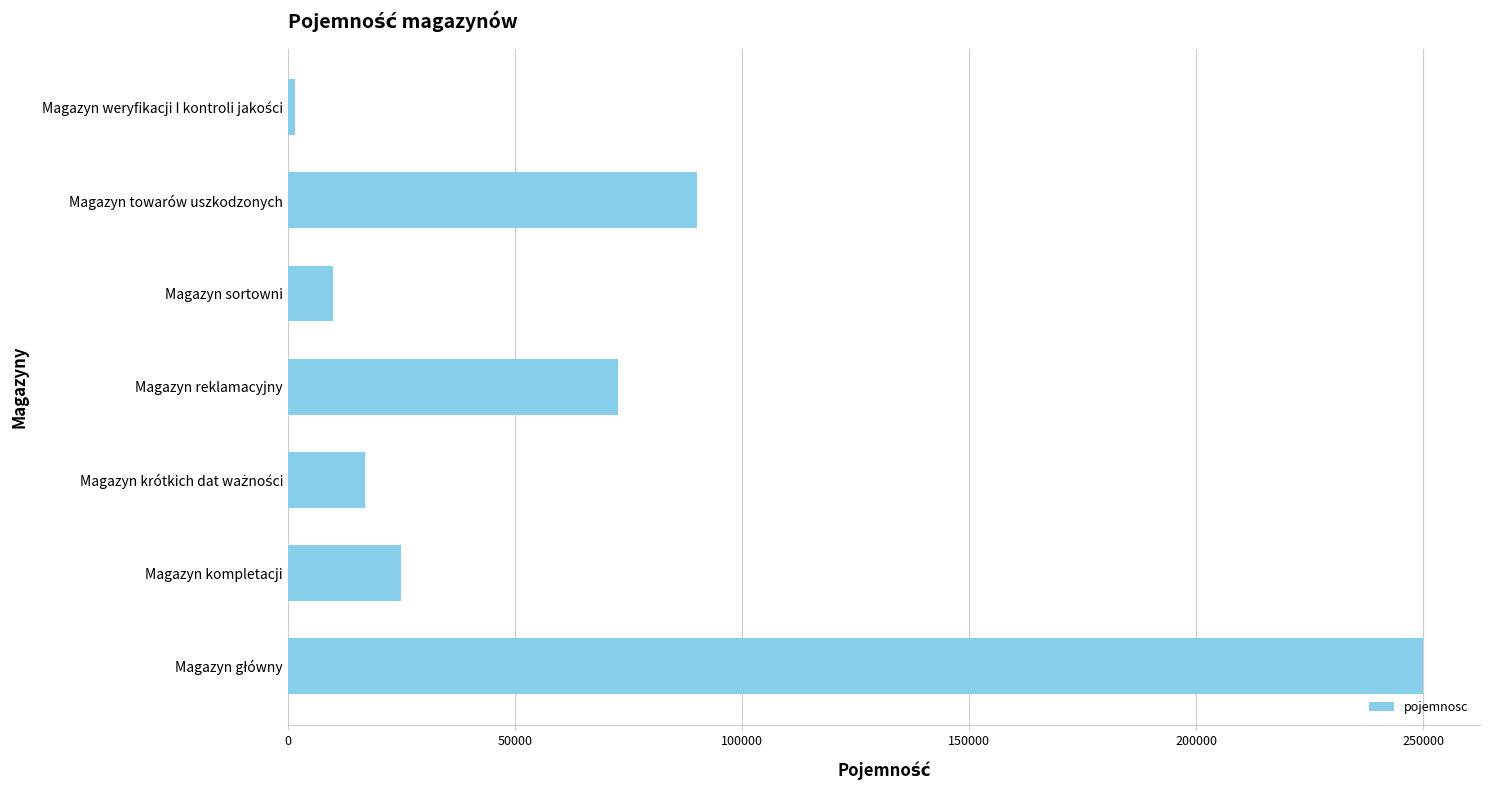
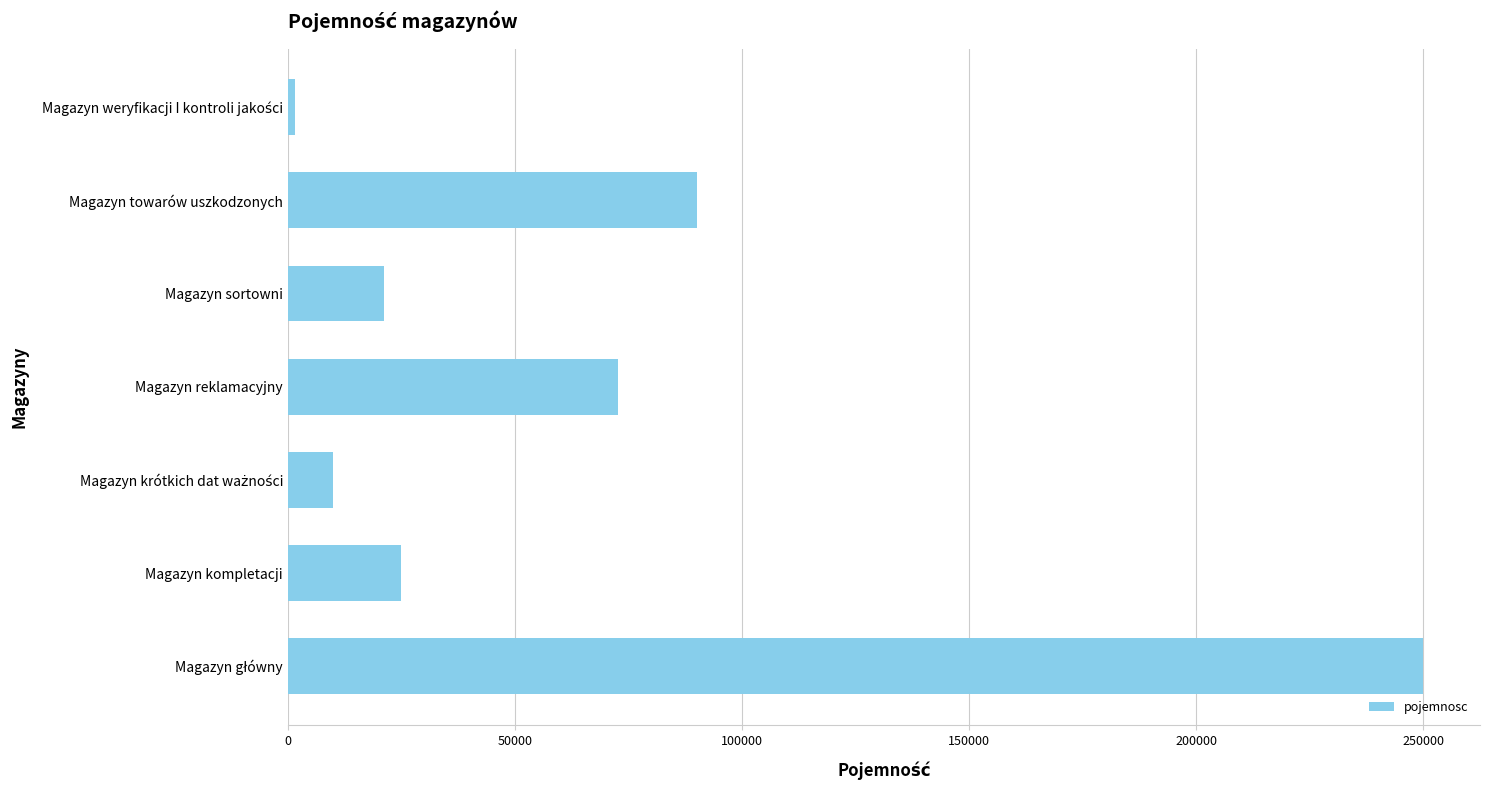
  {
    "Magazyn weryfikacji I kontroli jakości": 2000,
    "Magazyn towarów uszkodzonych": 90000,
-   "Magazyn sortowni": 10000,
+   "Magazyn sortowni": 21000,
    "Magazyn reklamacyjny": 73000,
-   "Magazyn krótkich dat ważności": 17000,
+   "Magazyn krótkich dat ważności": 10000,
    "Magazyn kompletacji": 25000,
    "Magazyn główny": 250000
  }
